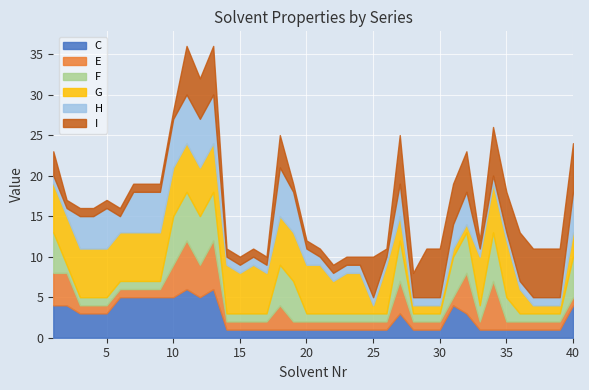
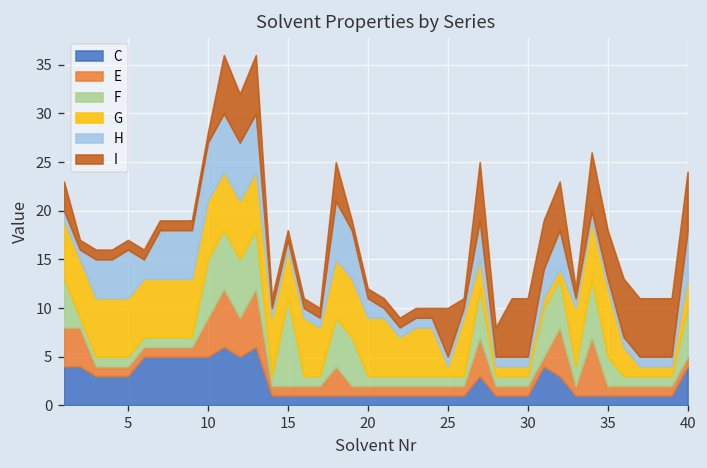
  {
    "C": {
      "5": 3,
      "10": 5,
      "15": 1,
      "20": 1,
      "25": 1,
      "30": 1,
      "35": 1,
      "40": 4
    },
    "F": {
-     "15": 1
+     "15": 9
    }
  }
